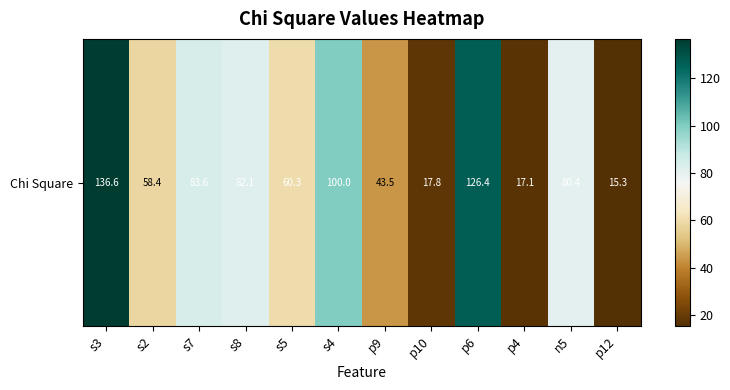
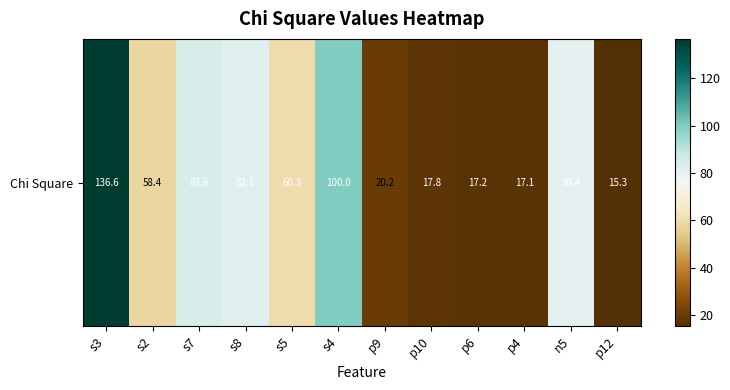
  {
    "Chi Square": {
      "s3": 136.6,
      "s2": 58.4,
      "s5": 60.3,
      "s4": 100.0,
-     "p9": 43.5,
+     "p9": 20.2,
      "p10": 17.8,
-     "p6": 126.4,
+     "p6": 17.2,
      "p4": 17.1,
      "p12": 15.3
    }
  }
